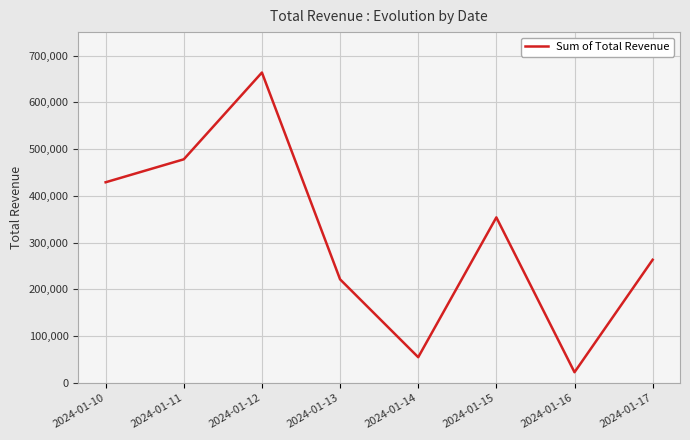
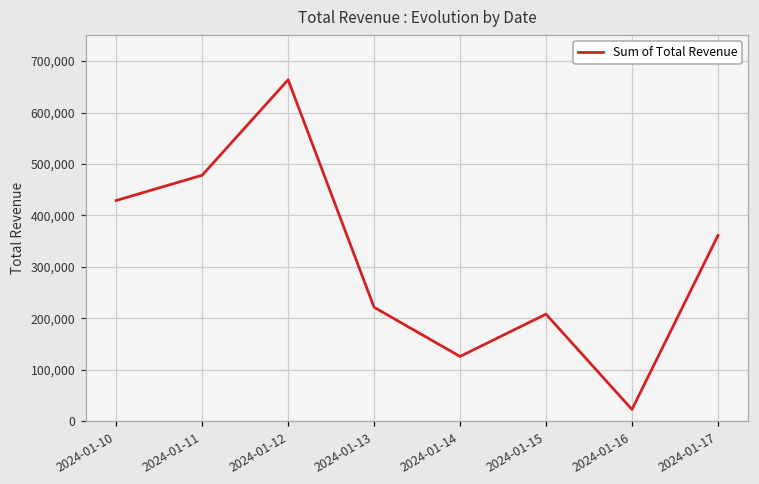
  {
    "2024-01-10": "430,000",
    "2024-01-11": "480,000",
    "2024-01-12": "660,000",
    "2024-01-13": "220,000",
-   "2024-01-14": "60,000",
-   "2024-01-15": "350,000",
+   "2024-01-14": "130,000",
+   "2024-01-15": "210,000",
    "2024-01-16": "20,000",
-   "2024-01-17": "260,000"
+   "2024-01-17": "360,000"
  }
